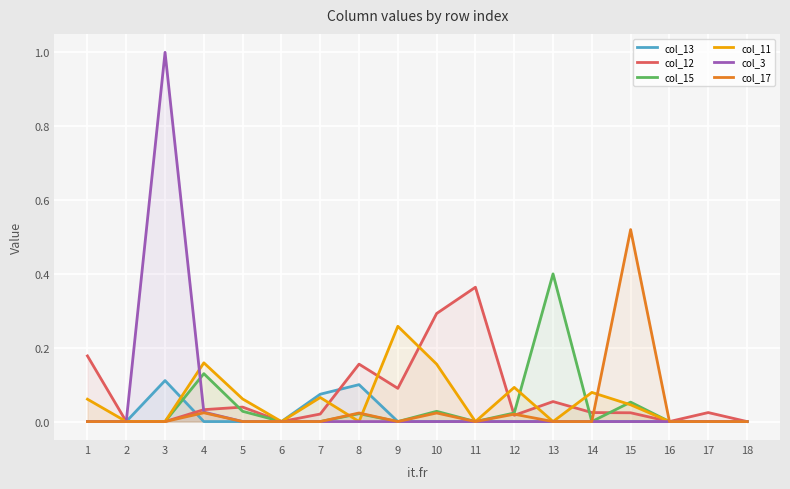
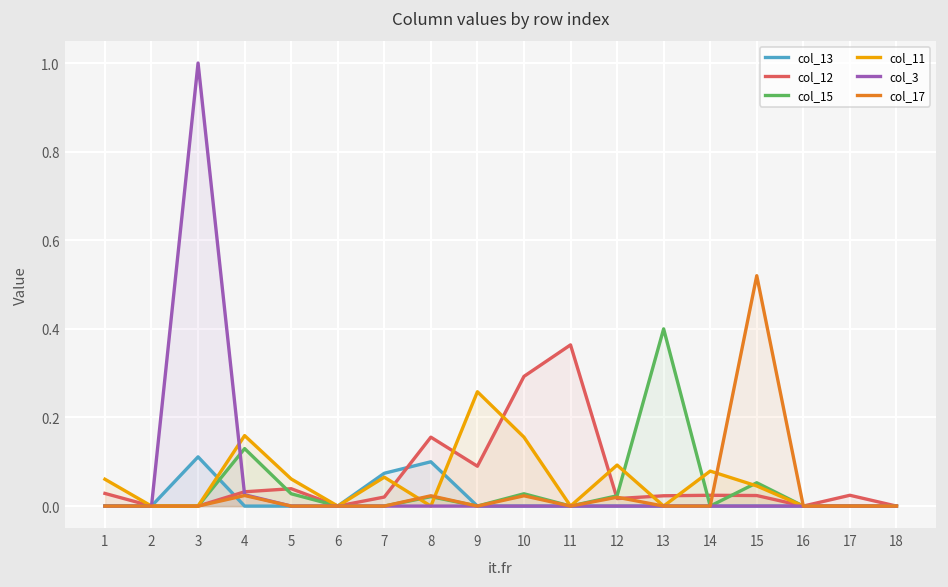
  {
    "col_13": {
      "3": 0.11,
      "4": 0.00,
      "7": 0.07,
      "8": 0.10
    },
    "col_12": {
-     "1": 0.18,
+     "1": 0.03,
      "5": 0.04,
      "7": 0.02,
      "8": 0.16,
      "9": 0.09,
      "10": 0.29,
      "11": 0.36,
-     "13": 0.05,
+     "13": 0.02,
      "14": 0.02,
      "15": 0.02,
      "17": 0.02
    },
    "col_15": {
      "4": 0.13,
      "5": 0.03,
      "13": 0.40,
      "15": 0.05
    },
    "col_3": {
      "3": 1.00
    }
  }
